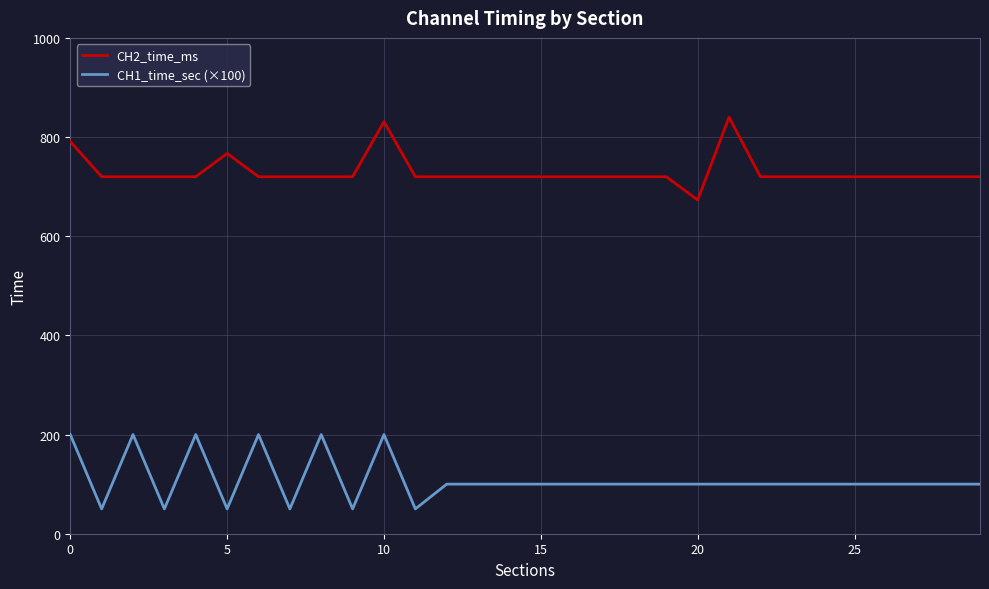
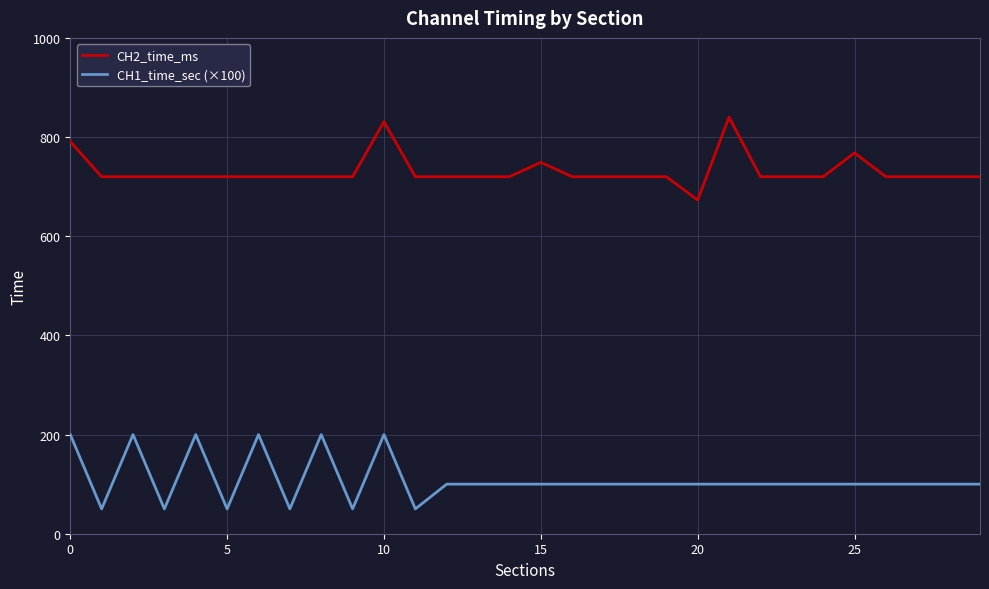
  {
    "CH2_time_ms": {
      "0": 790,
-     "5": 770,
+     "5": 720,
      "10": 830,
-     "15": 720,
+     "15": 750,
      "20": 670,
-     "25": 720
+     "25": 770
    },
    "CH1_time_sec (×100)": {
      "0": 200,
      "5": 50,
      "10": 200,
      "15": 100,
      "20": 100,
      "25": 100
    }
  }
